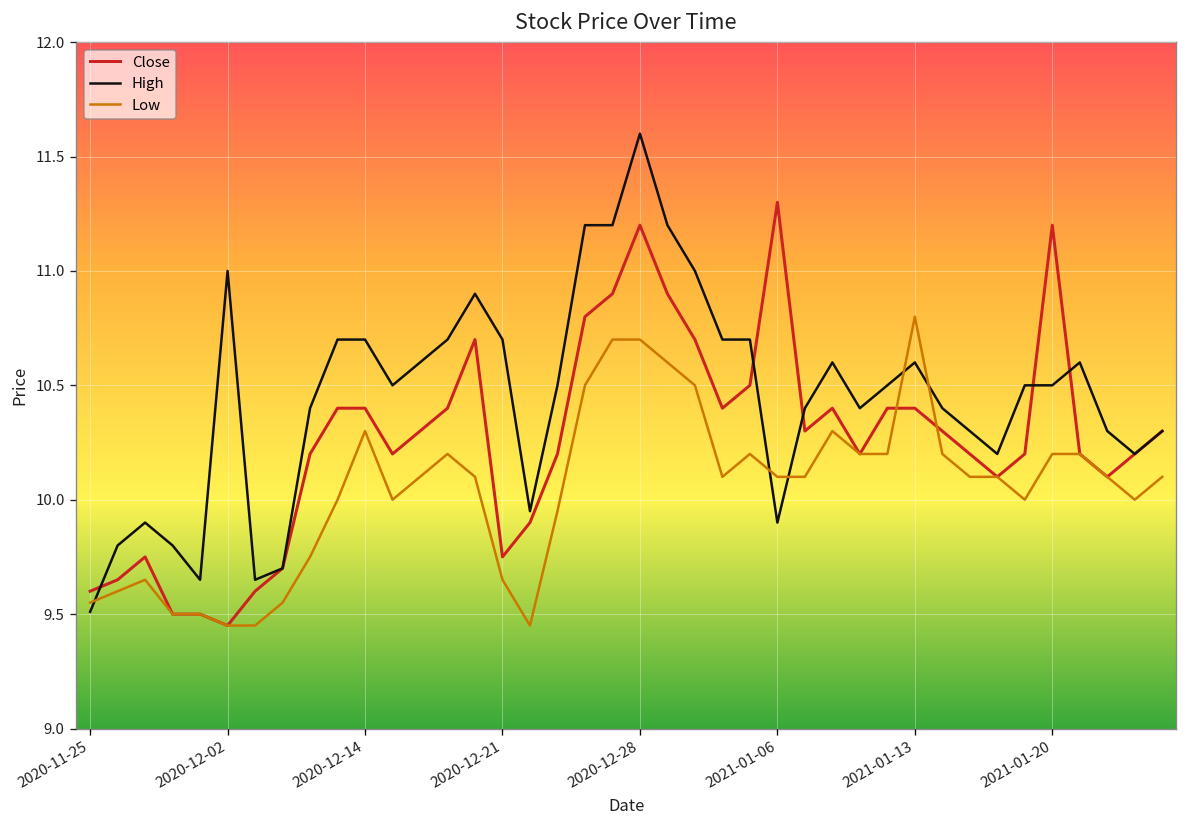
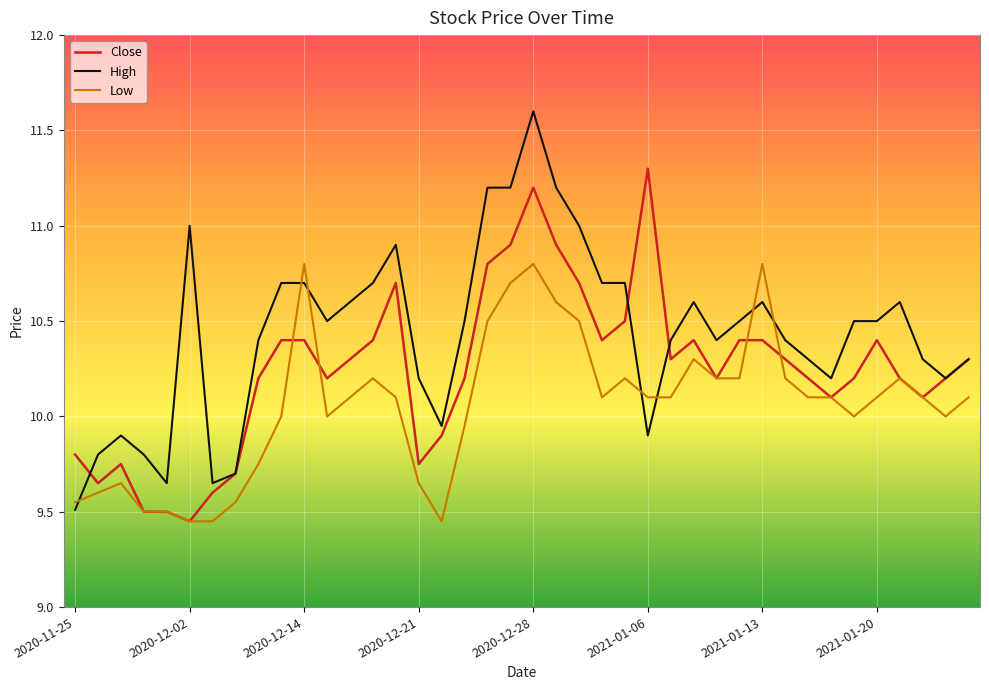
  {
    "Close": {
-     "2020-11-25": 9.6,
+     "2020-11-25": 9.8,
      "2020-12-14": 10.4,
      "2020-12-21": 9.75,
      "2020-12-28": 11.2,
      "2021-01-06": 11.3,
      "2021-01-13": 10.4,
-     "2021-01-20": 11.2
+     "2021-01-20": 10.4
    },
    "High": {
      "2020-11-25": 9.5,
      "2020-12-02": 11.0,
      "2020-12-14": 10.7,
-     "2020-12-21": 10.7,
+     "2020-12-21": 10.2,
      "2020-12-28": 11.6,
      "2021-01-06": 9.9,
      "2021-01-13": 10.6,
      "2021-01-20": 10.5
    },
    "Low": {
      "2020-11-25": 9.55,
-     "2020-12-14": 10.3,
+     "2020-12-14": 10.8,
      "2020-12-21": 9.65,
-     "2020-12-28": 10.7,
+     "2020-12-28": 10.8,
      "2021-01-06": 10.1,
      "2021-01-13": 10.8,
-     "2021-01-20": 10.2
+     "2021-01-20": 10.1
    }
  }
